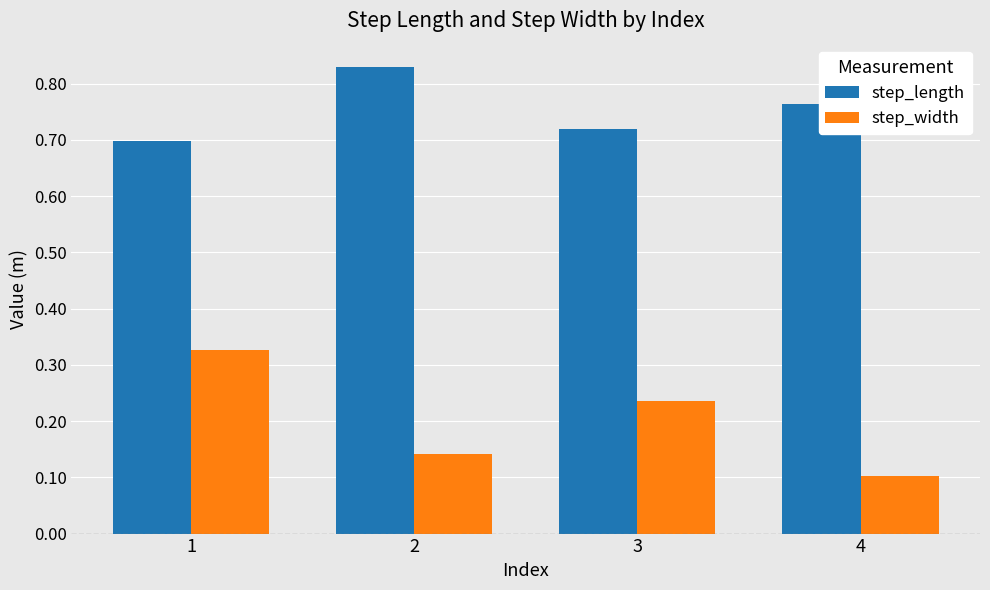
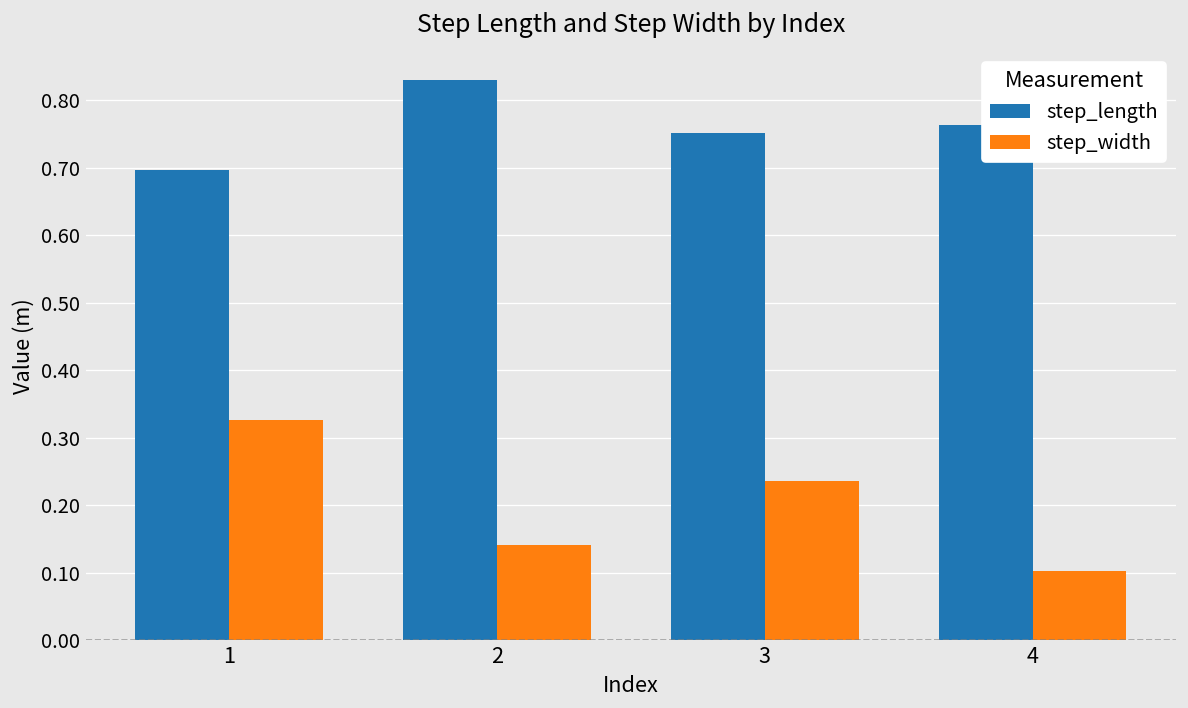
  {
    "step_length": {
      "1": 0.70,
      "2": 0.83,
-     "3": 0.72
+     "3": 0.75
    },
    "step_width": {
      "1": 0.33,
      "2": 0.14,
      "3": 0.24,
      "4": 0.10
    }
  }
